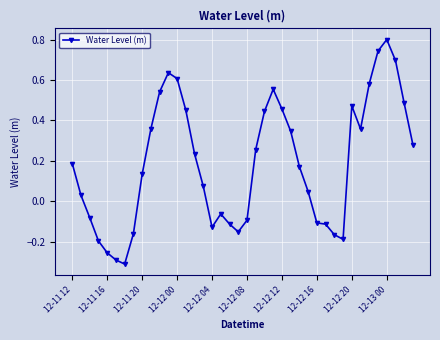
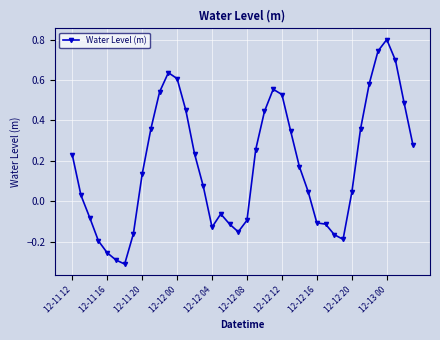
  {
-   "12-11 12": 0.19,
+   "12-11 12": 0.23,
    "12-11 16": -0.26,
    "12-11 20": 0.13,
    "12-12 00": 0.61,
    "12-12 04": -0.13,
    "12-12 08": -0.09,
-   "12-12 12": 0.46,
+   "12-12 12": 0.53,
    "12-12 16": -0.11,
-   "12-12 20": 0.47,
+   "12-12 20": 0.04,
    "12-13 00": 0.80
  }
